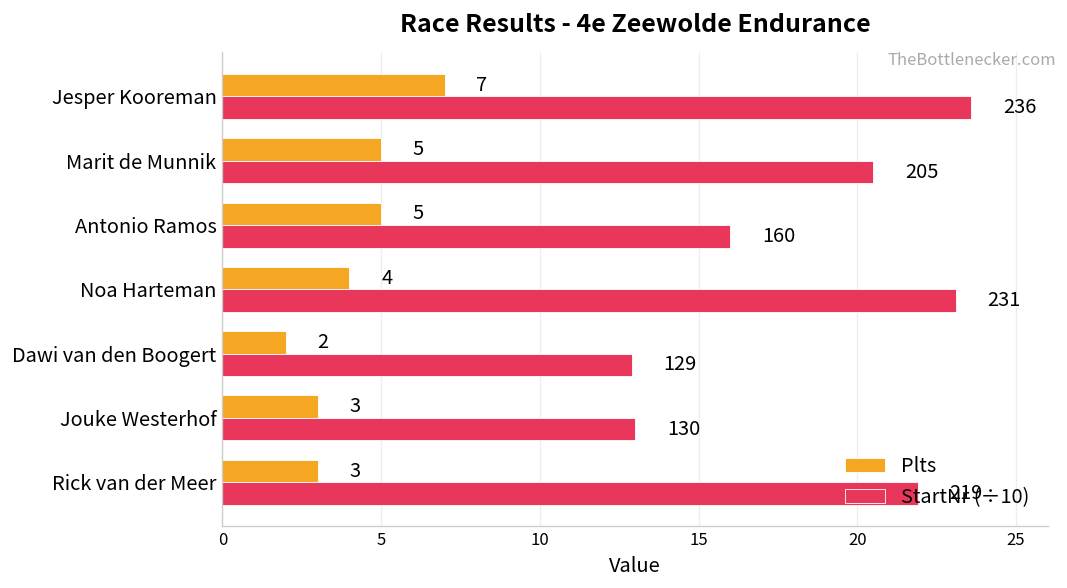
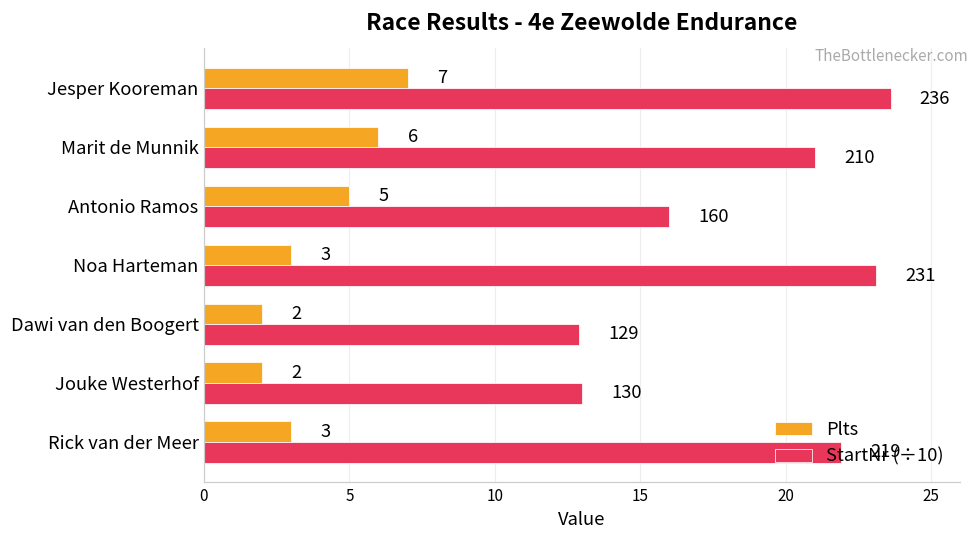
  {
    "Plts": {
-     "Marit de Munnik": 5,
-     "Noa Harteman": 4,
-     "Jouke Westerhof": 3
+     "Marit de Munnik": 6,
+     "Noa Harteman": 3,
+     "Jouke Westerhof": 2
    },
    "StartNr (÷10)": {
-     "Marit de Munnik": 205
+     "Marit de Munnik": 210
    }
  }
